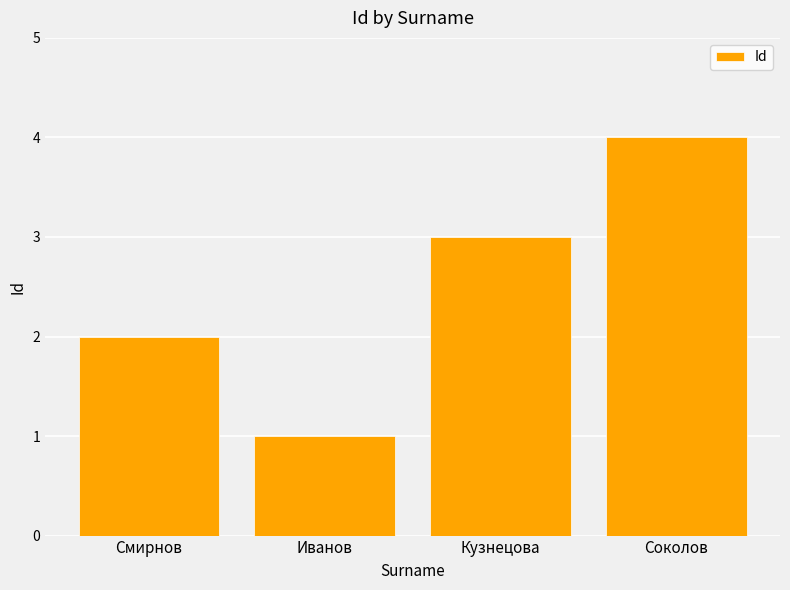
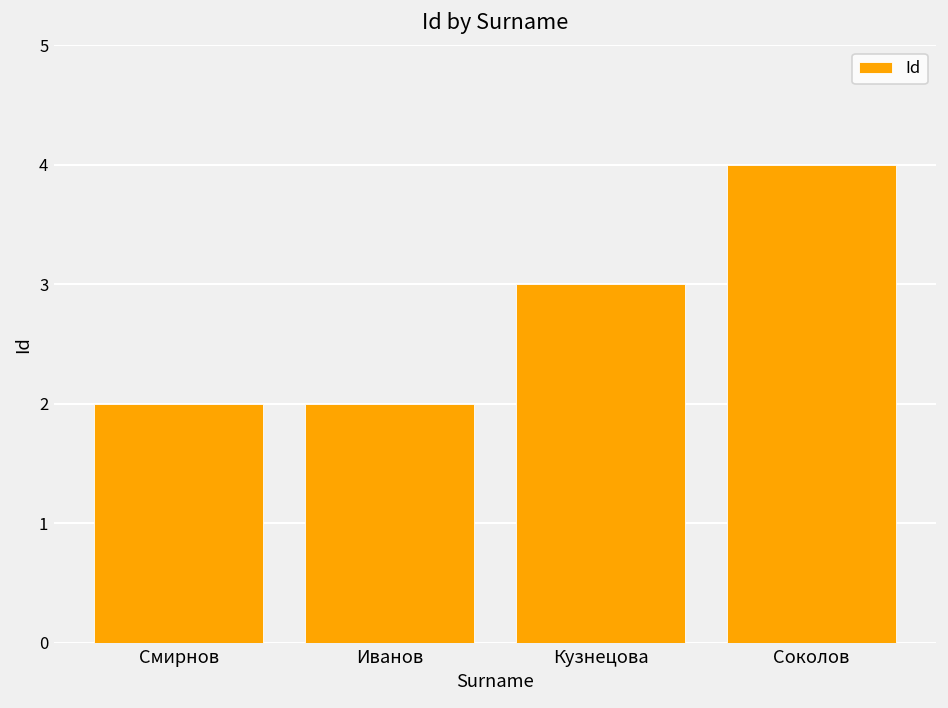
  {
    "Смирнов": 2,
-   "Иванов": 1,
+   "Иванов": 2,
    "Кузнецова": 3,
    "Соколов": 4
  }
